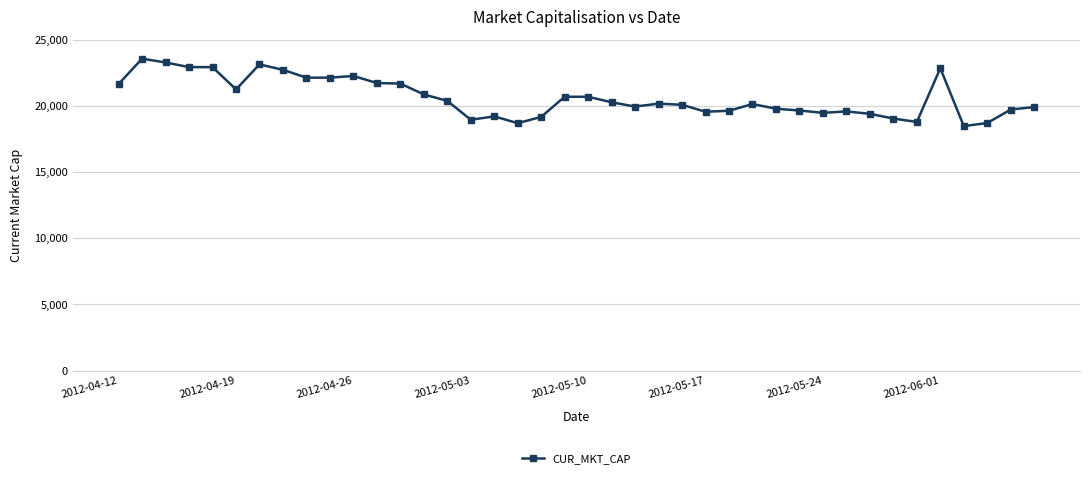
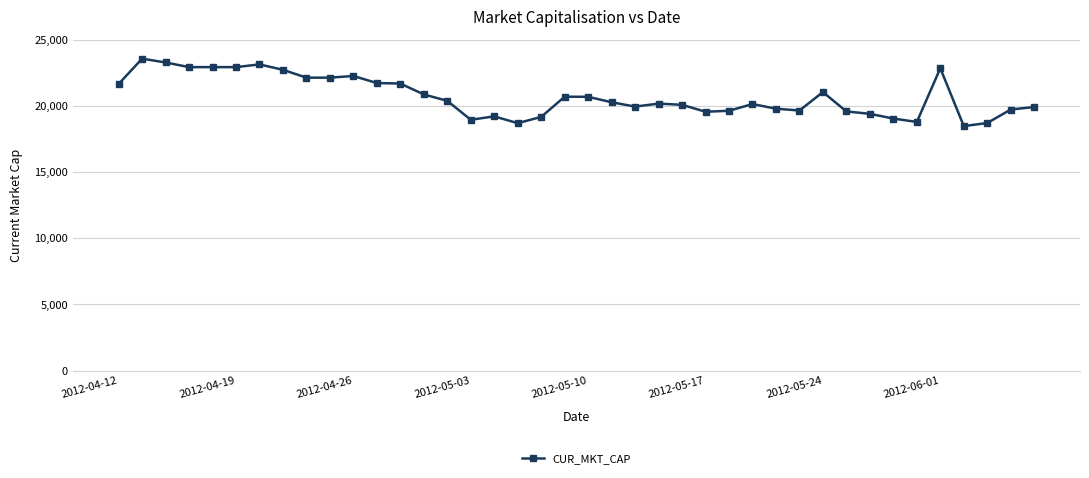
  {
    "2012-04-12": "21,600",
-   "2012-04-19": "21,200",
+   "2012-04-19": "22,900",
    "2012-04-26": "22,200",
    "2012-05-03": "18,900",
    "2012-05-10": "20,700",
    "2012-05-17": "19,500",
-   "2012-05-24": "19,500",
+   "2012-05-24": "21,000",
    "2012-06-01": "22,800"
  }
